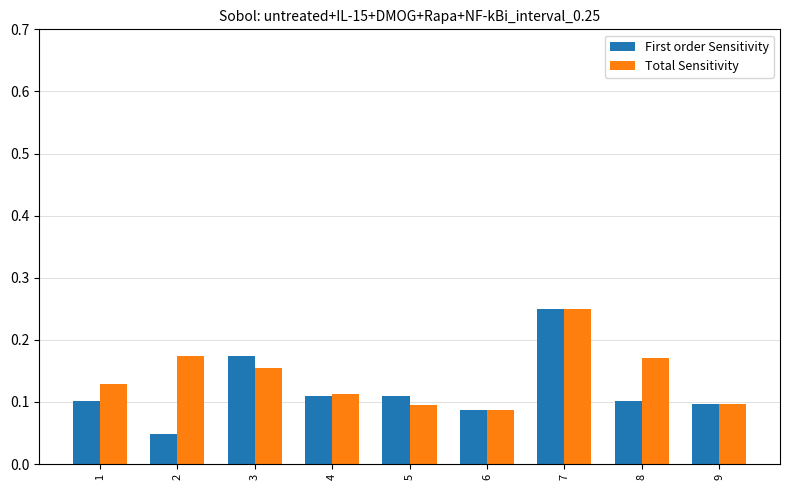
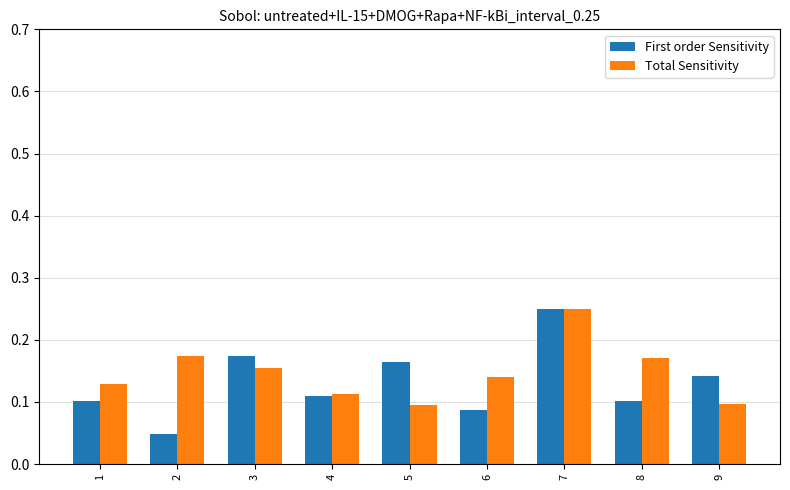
  {
    "First order Sensitivity": {
      "1": 0.10,
      "2": 0.05,
      "3": 0.17,
      "4": 0.11,
-     "5": 0.11,
+     "5": 0.16,
      "6": 0.09,
      "7": 0.25,
      "8": 0.10,
-     "9": 0.10
+     "9": 0.14
    },
    "Total Sensitivity": {
      "1": 0.13,
      "2": 0.17,
      "3": 0.15,
      "4": 0.11,
      "5": 0.09,
-     "6": 0.09,
+     "6": 0.14,
      "7": 0.25,
      "8": 0.17,
      "9": 0.10
    }
  }
